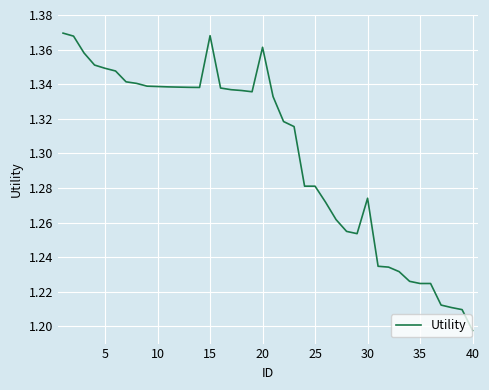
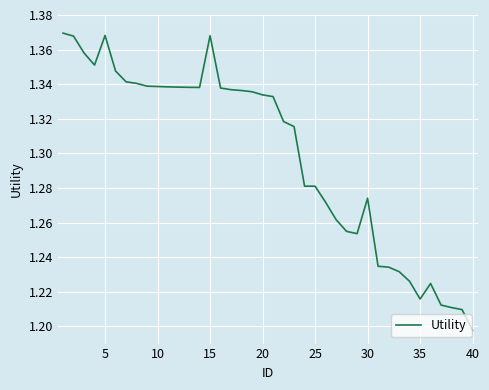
  {
-   "5": 1.349,
+   "5": 1.368,
    "10": 1.339,
    "15": 1.368,
-   "20": 1.361,
+   "20": 1.334,
    "25": 1.281,
    "30": 1.274,
-   "35": 1.225,
+   "35": 1.216,
    "40": 1.198
  }
